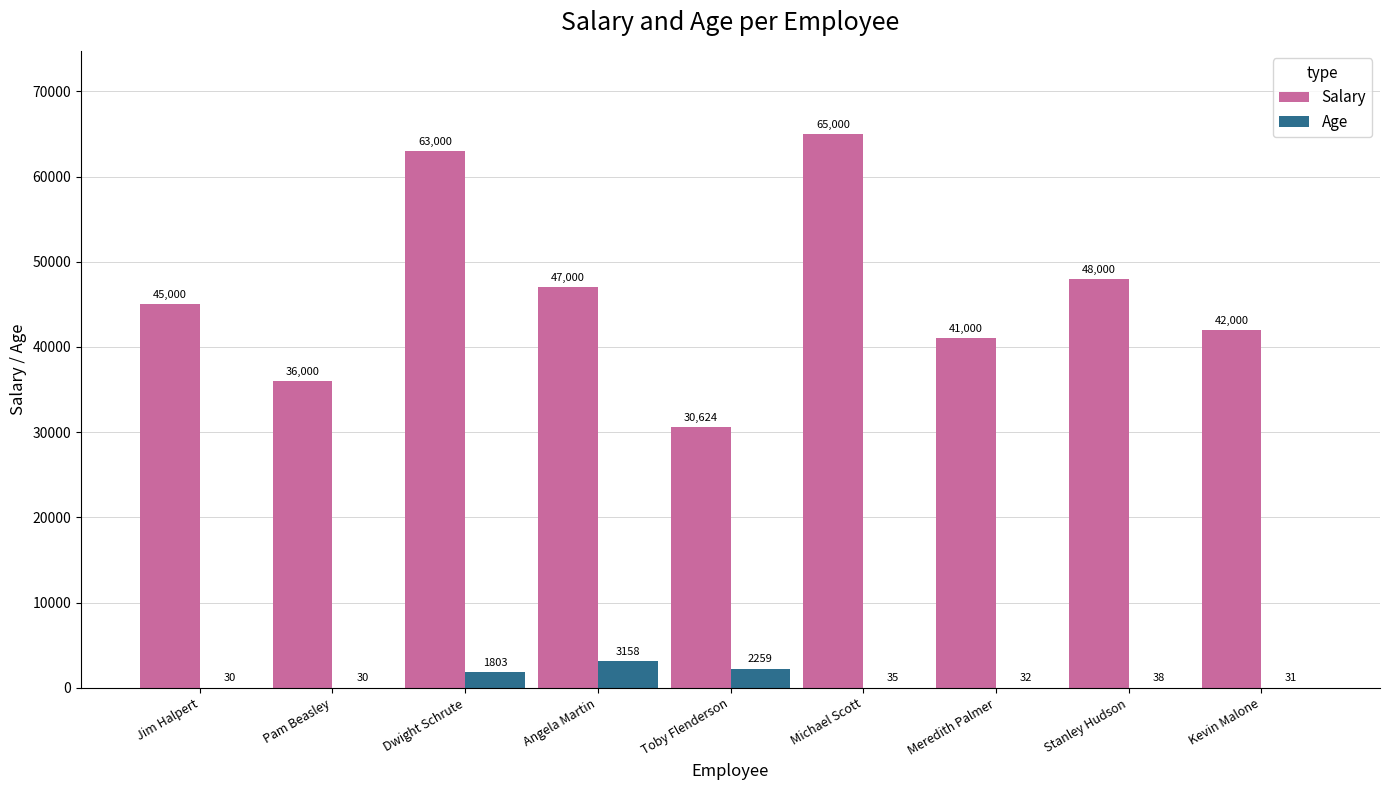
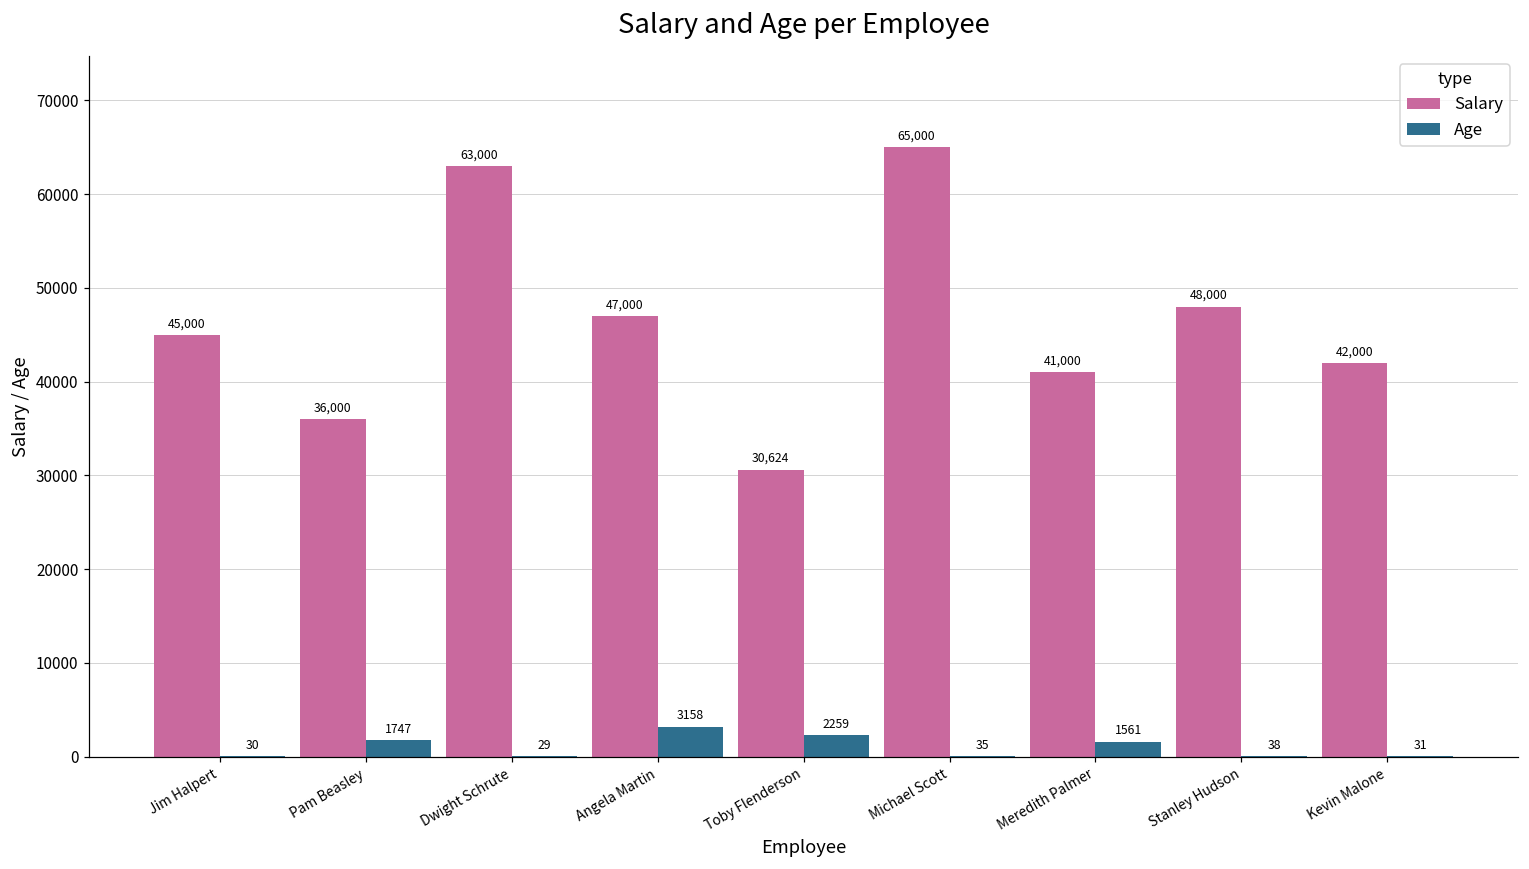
  {
    "Salary": {
      "Jim Halpert": "45,000",
      "Pam Beasley": "36,000",
      "Dwight Schrute": "63,000",
      "Angela Martin": "47,000",
      "Toby Flenderson": "30,624",
      "Michael Scott": "65,000",
      "Meredith Palmer": "41,000",
      "Stanley Hudson": "48,000",
      "Kevin Malone": "42,000"
    },
    "Age": {
      "Jim Halpert": "30",
-     "Pam Beasley": "30",
-     "Dwight Schrute": "1803",
+     "Pam Beasley": "1747",
+     "Dwight Schrute": "29",
      "Angela Martin": "3158",
      "Toby Flenderson": "2259",
      "Michael Scott": "35",
-     "Meredith Palmer": "32",
+     "Meredith Palmer": "1561",
      "Stanley Hudson": "38",
      "Kevin Malone": "31"
    }
  }
